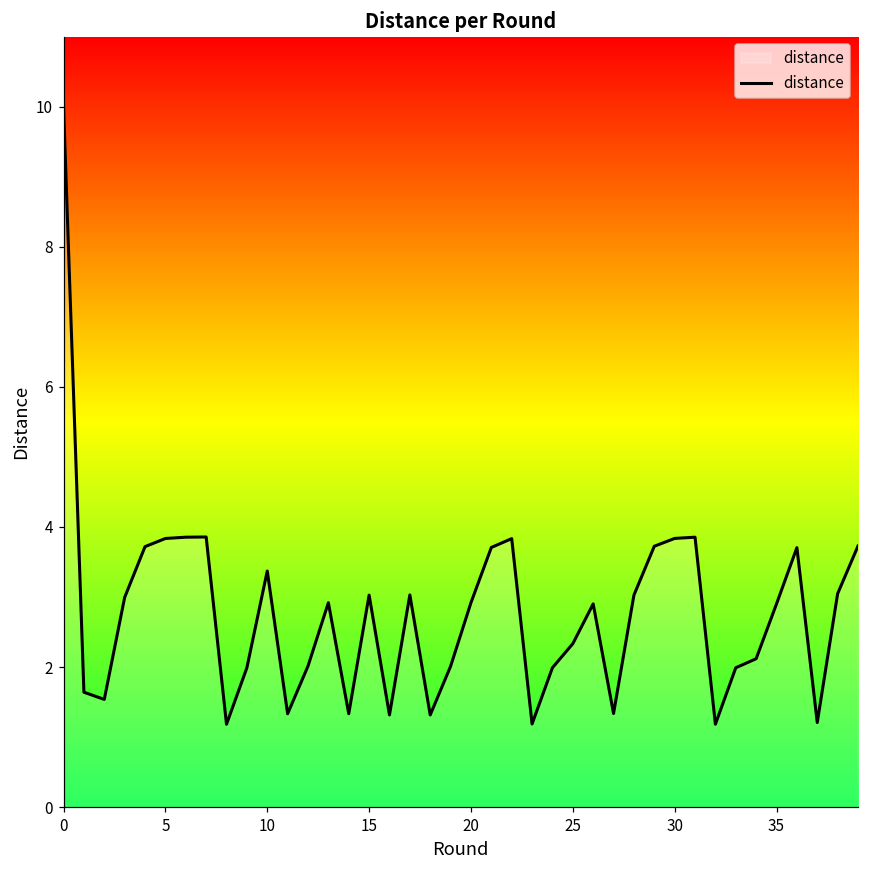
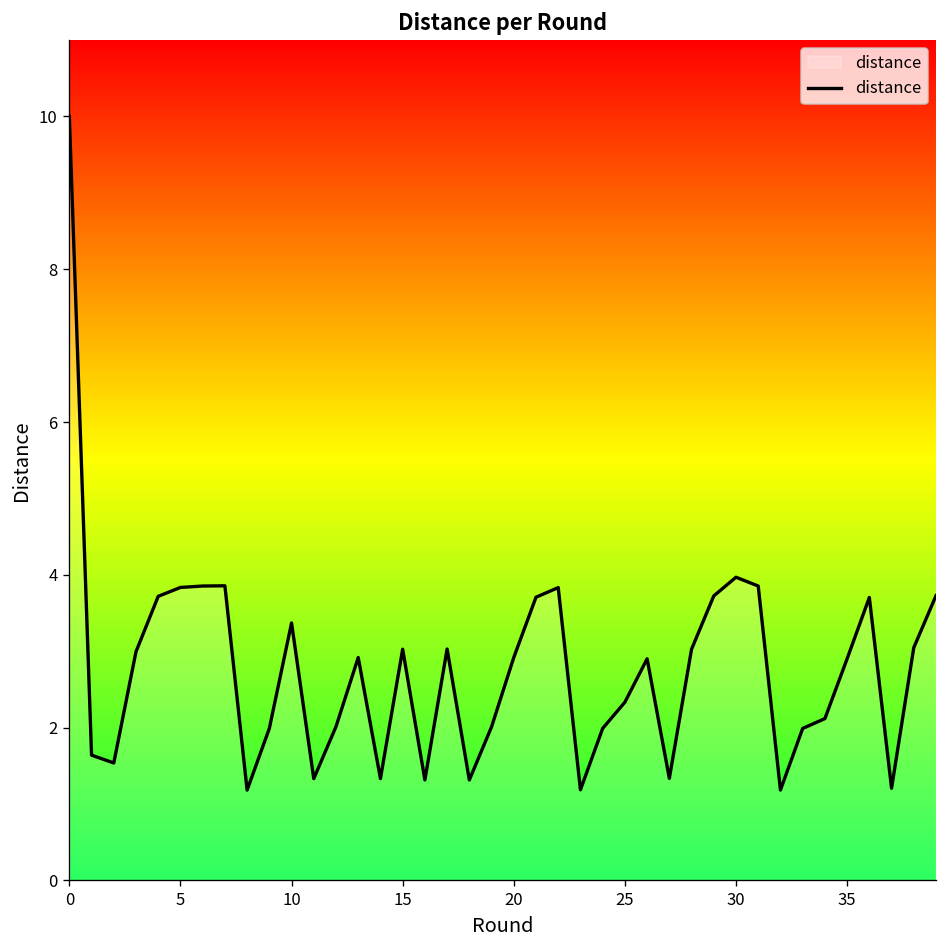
  {
    "0": 10.0,
    "5": 3.8,
    "10": 3.4,
    "15": 3.0,
    "20": 2.9,
    "25": 2.3,
-   "30": 3.8,
+   "30": 4.0,
    "35": 2.9
  }
